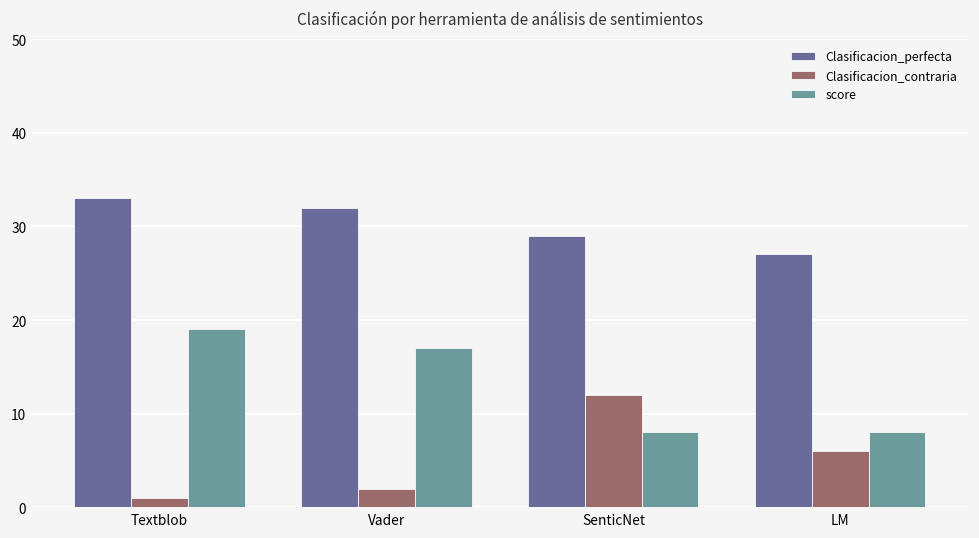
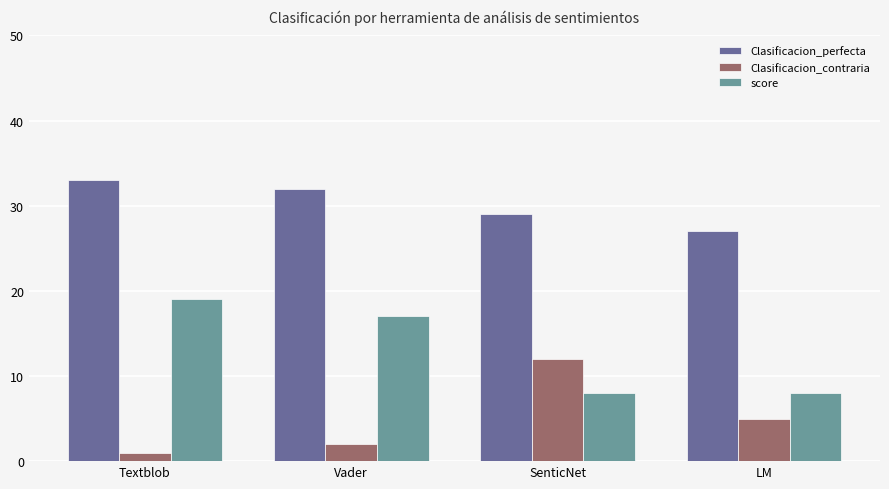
  {
    "Clasificacion_contraria": {
      "Textblob": 1,
      "Vader": 2,
      "SenticNet": 12,
-     "LM": 6
+     "LM": 5
    }
  }
